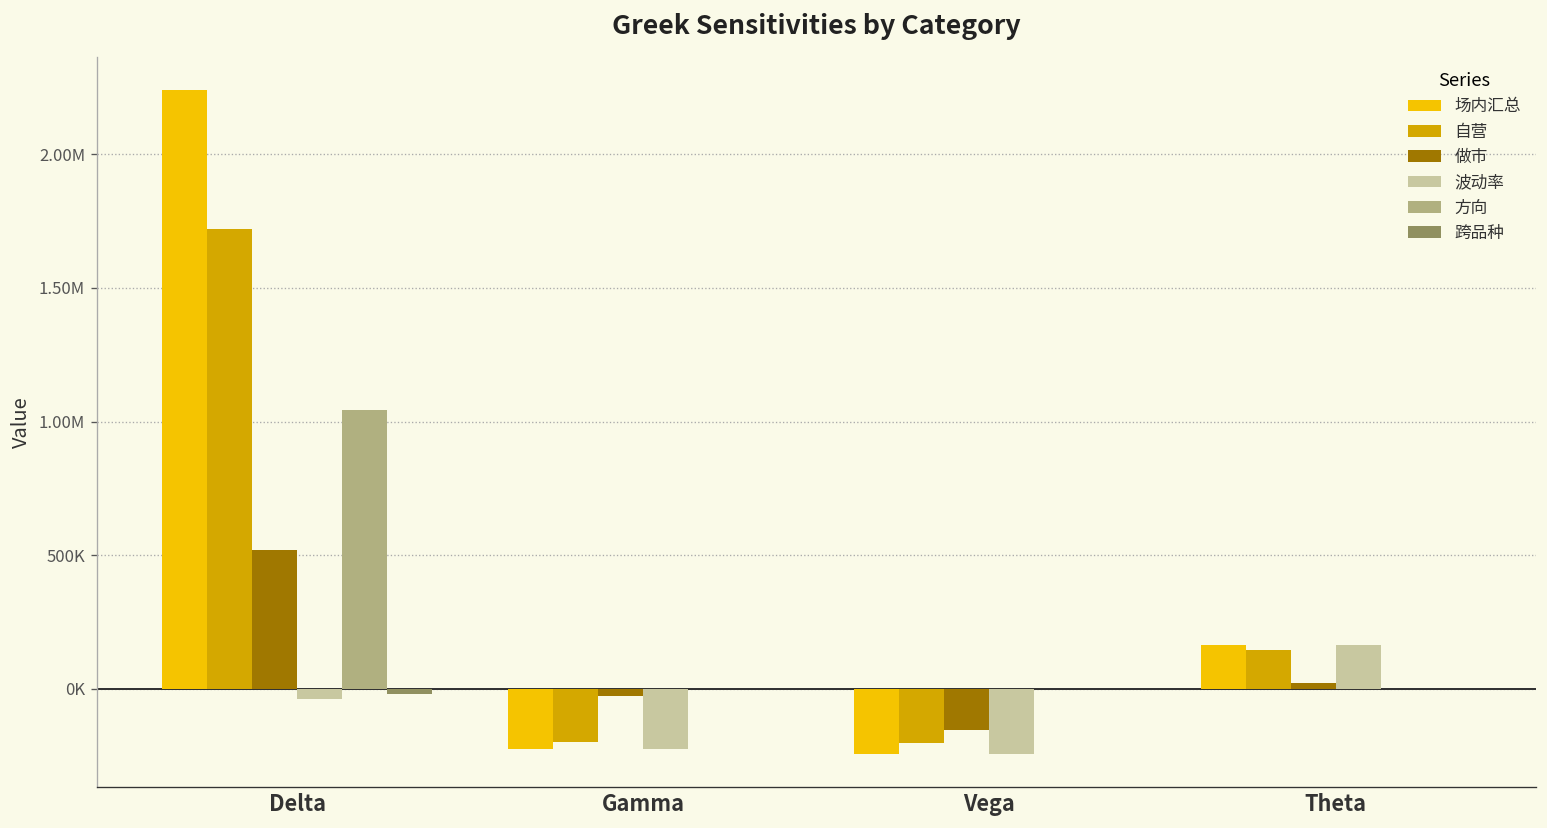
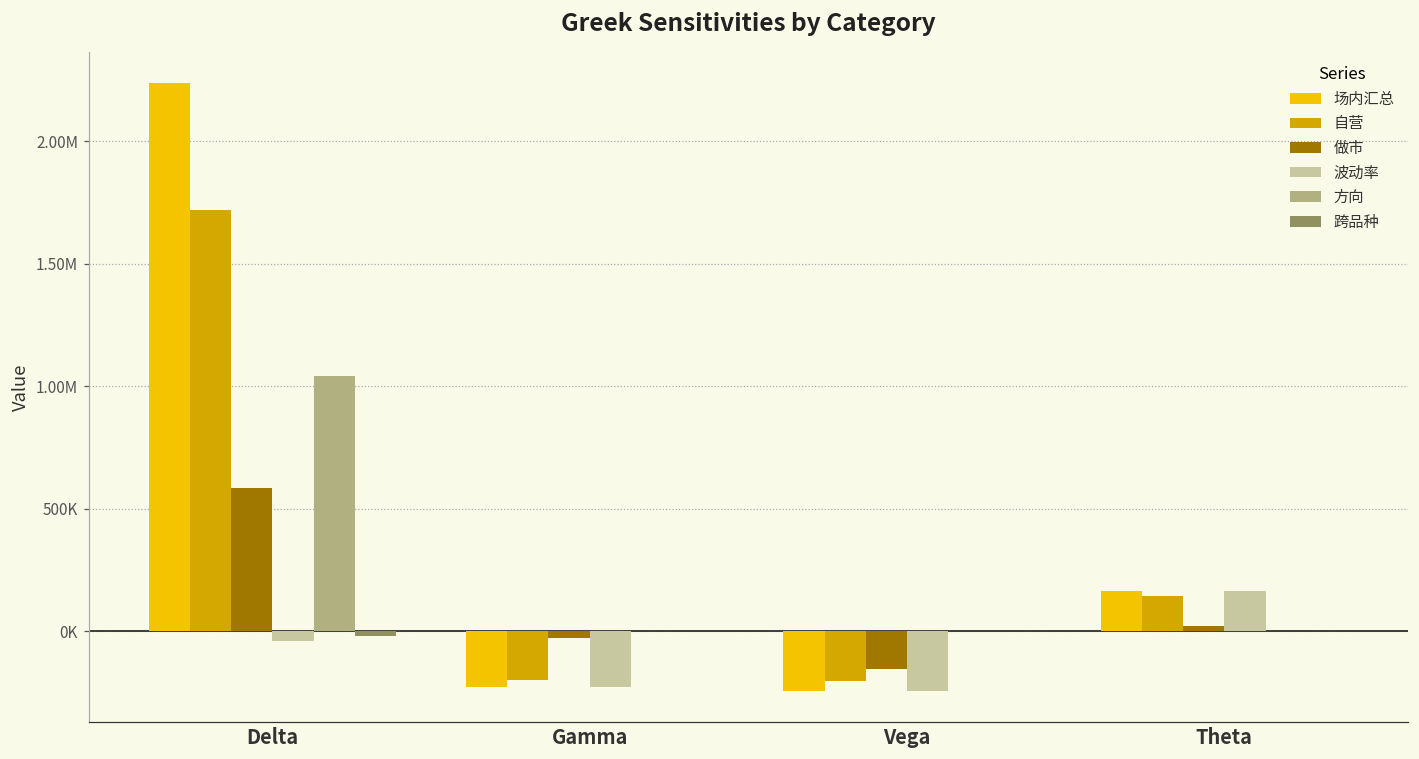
  {
    "做市": {
-     "Delta": 520000,
+     "Delta": 580000,
      "Gamma": -30000,
      "Vega": -150000,
      "Theta": 20000
    }
  }
